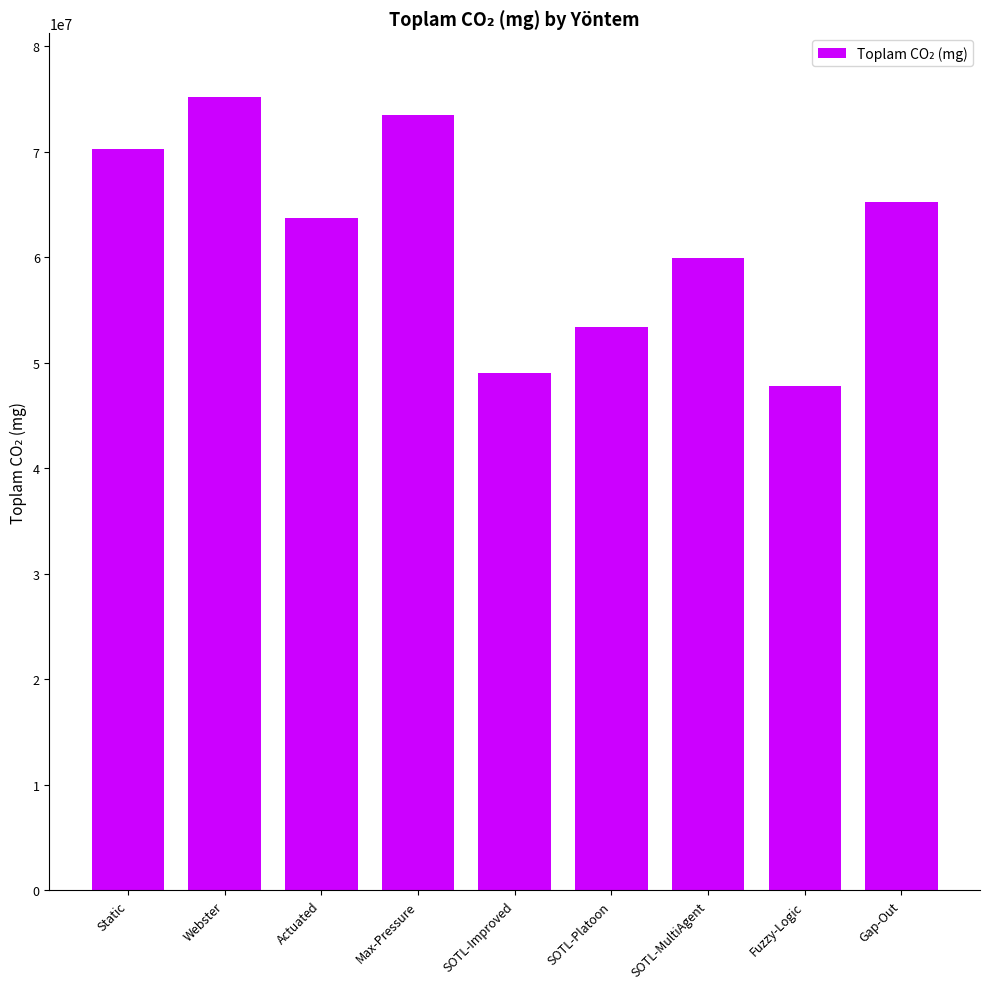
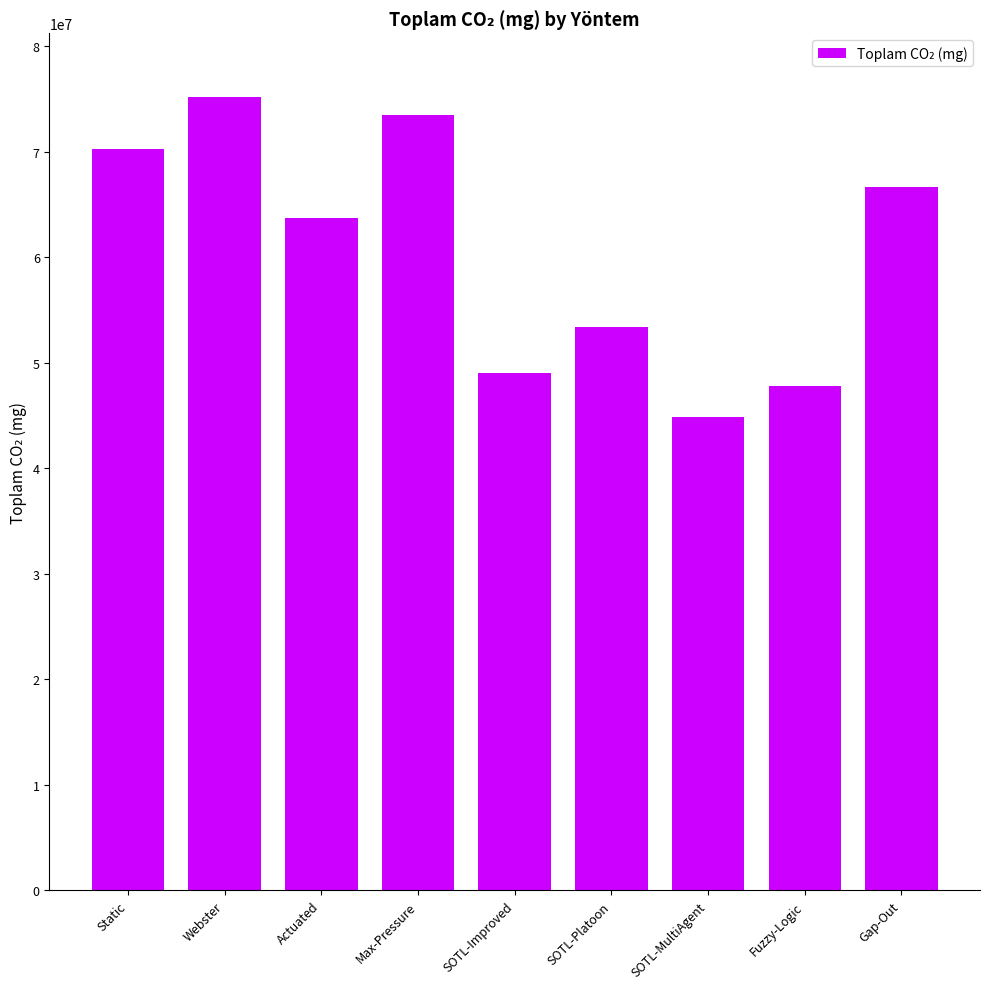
  {
    "Static": 70200000,
    "Webster": 75200000,
    "Actuated": 63700000,
    "Max-Pressure": 73400000,
    "SOTL-Improved": 49000000,
    "SOTL-Platoon": 53400000,
-   "SOTL-MultiAgent": 59900000,
+   "SOTL-MultiAgent": 44800000,
    "Fuzzy-Logic": 47800000,
-   "Gap-Out": 65200000
+   "Gap-Out": 66700000
  }
